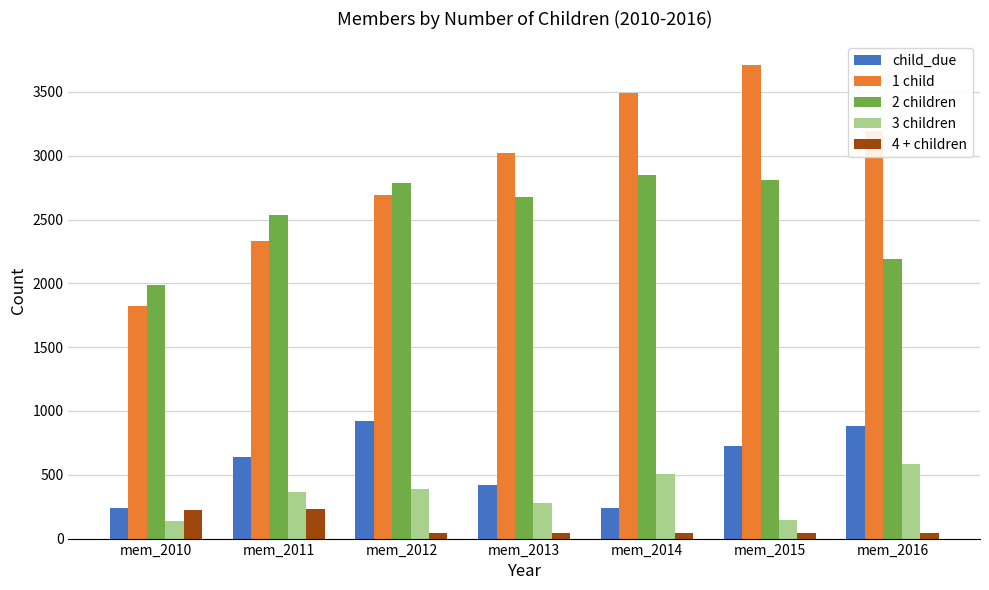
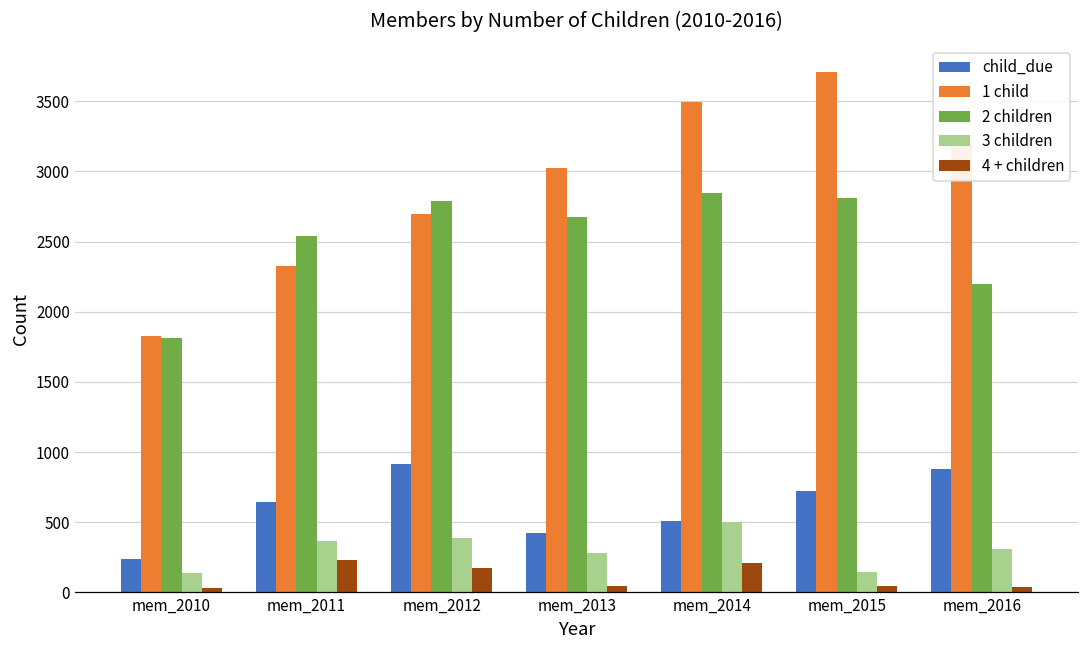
  {
    "child_due": {
      "mem_2010": 240,
      "mem_2011": 640,
      "mem_2012": 920,
      "mem_2013": 420,
-     "mem_2014": 240,
+     "mem_2014": 510,
      "mem_2015": 720,
      "mem_2016": 880
    },
    "1 child": {
      "mem_2010": 1820,
      "mem_2011": 2330,
      "mem_2012": 2700,
      "mem_2013": 3020,
      "mem_2014": 3490,
      "mem_2015": 3710
    },
    "2 children": {
-     "mem_2010": 1990,
+     "mem_2010": 1820,
      "mem_2011": 2540,
      "mem_2012": 2790,
      "mem_2013": 2670,
      "mem_2014": 2850,
      "mem_2015": 2810,
      "mem_2016": 2190
    },
    "3 children": {
      "mem_2010": 140,
      "mem_2011": 370,
      "mem_2012": 390,
      "mem_2013": 280,
      "mem_2014": 500,
      "mem_2015": 140,
-     "mem_2016": 590
+     "mem_2016": 310
    },
    "4 + children": {
-     "mem_2010": 220,
+     "mem_2010": 30,
      "mem_2011": 230,
-     "mem_2012": 40,
+     "mem_2012": 180,
      "mem_2013": 50,
-     "mem_2014": 50,
+     "mem_2014": 210,
      "mem_2015": 40,
      "mem_2016": 40
    }
  }
